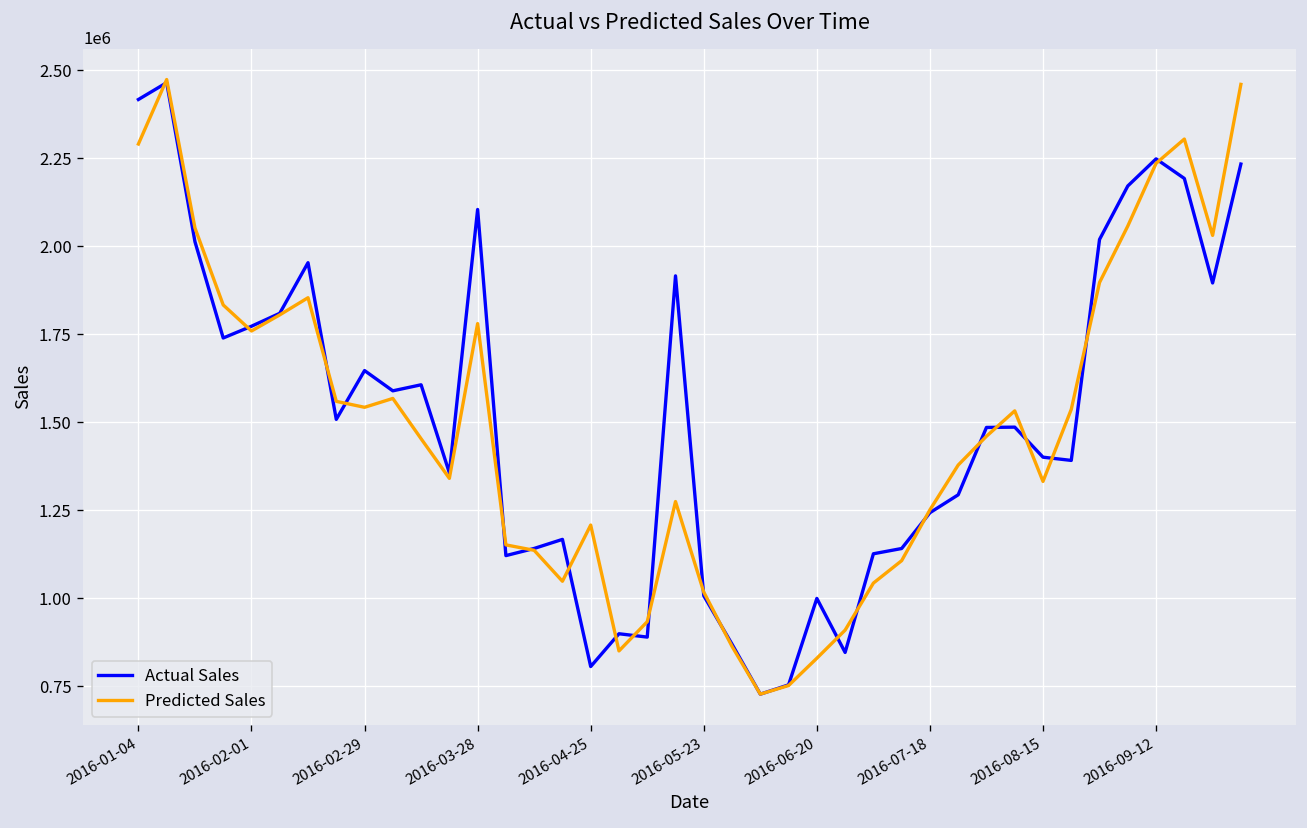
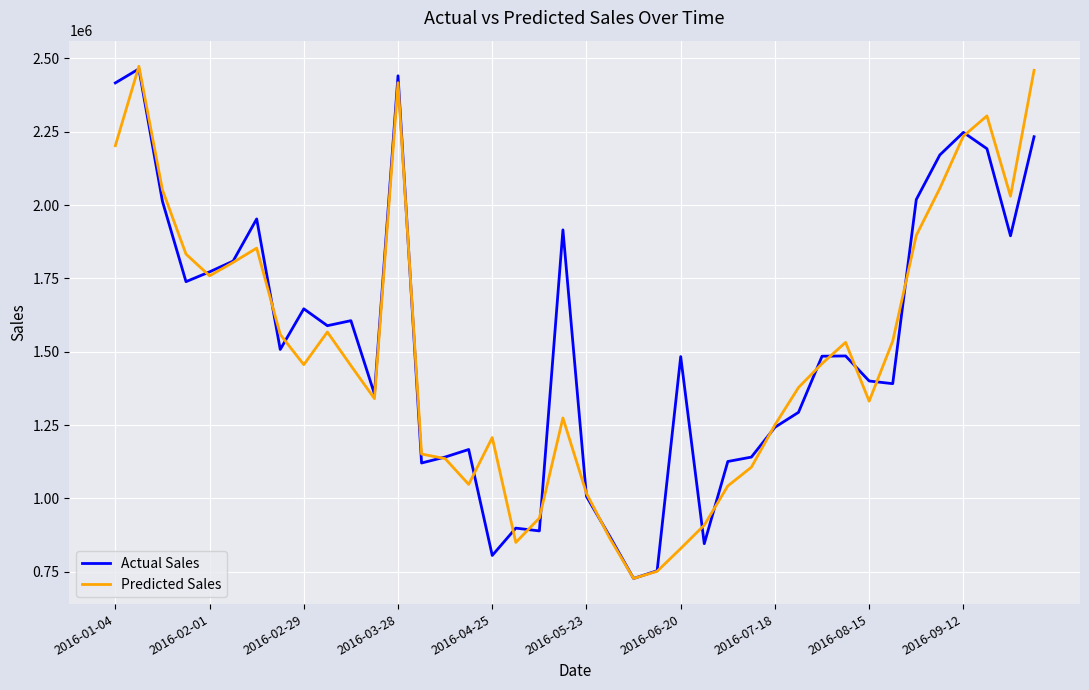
  {
    "Actual Sales": {
      "2016-01-04": 2420000,
      "2016-02-01": 1770000,
      "2016-02-29": 1650000,
-     "2016-03-28": 2100000,
+     "2016-03-28": 2440000,
      "2016-04-25": 810000,
      "2016-05-23": 1010000,
-     "2016-06-20": 1000000,
+     "2016-06-20": 1480000,
      "2016-08-15": 1400000,
      "2016-09-12": 2250000
    },
    "Predicted Sales": {
-     "2016-01-04": 2290000,
+     "2016-01-04": 2200000,
      "2016-02-01": 1760000,
-     "2016-02-29": 1540000,
-     "2016-03-28": 1780000,
+     "2016-02-29": 1460000,
+     "2016-03-28": 2420000,
      "2016-04-25": 1210000,
      "2016-05-23": 1020000,
      "2016-06-20": 830000,
      "2016-08-15": 1330000,
      "2016-09-12": 2230000
    }
  }
